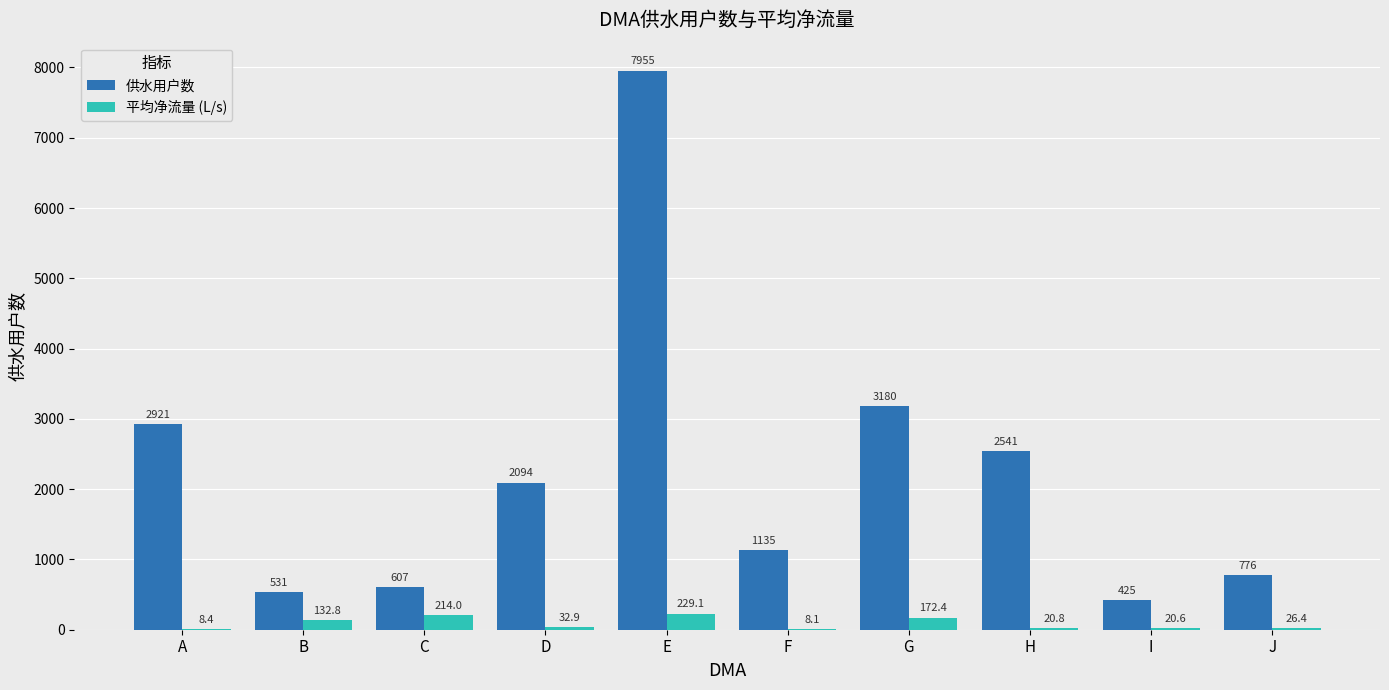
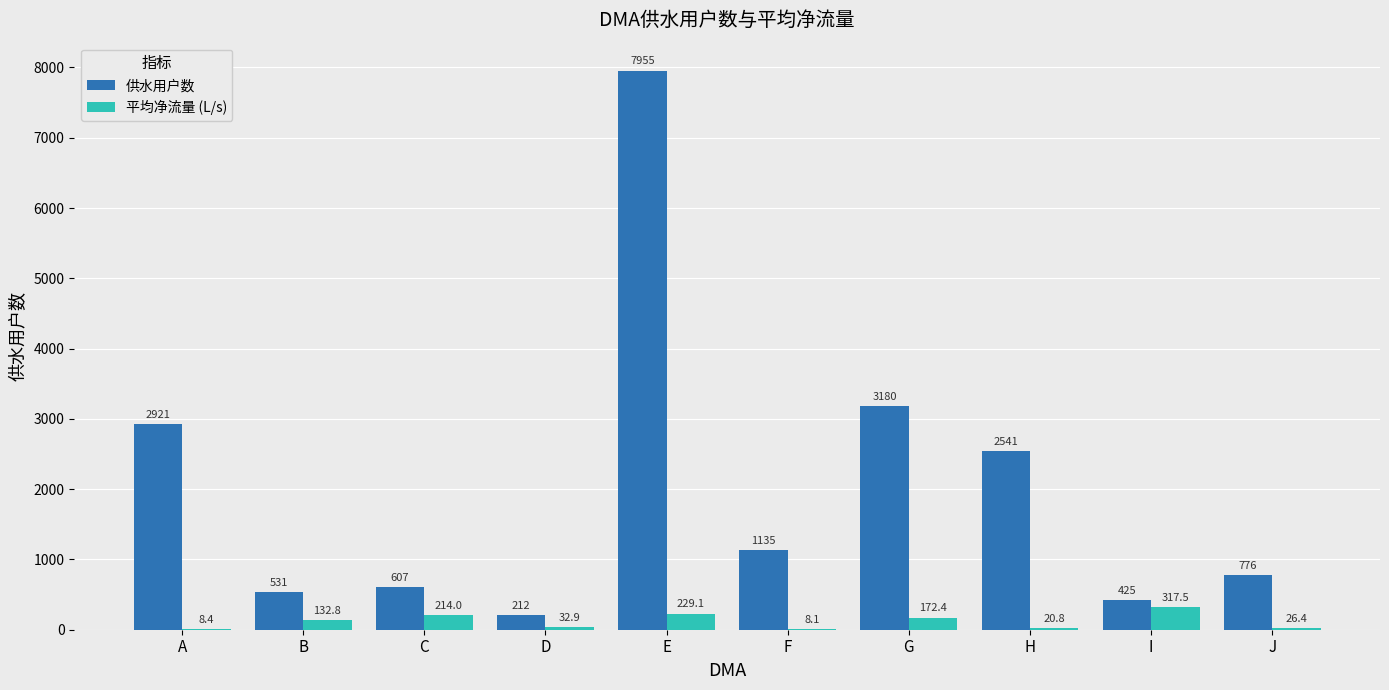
  {
    "供水用户数": {
      "A": 2921,
      "B": 531,
      "C": 607,
-     "D": 2094,
+     "D": 212,
      "E": 7955,
      "F": 1135,
      "G": 3180,
      "H": 2541,
      "I": 425,
      "J": 776
    },
    "平均净流量 (L/s)": {
      "A": 8.4,
      "B": 132.8,
      "C": 214.0,
      "D": 32.9,
      "E": 229.1,
      "F": 8.1,
      "G": 172.4,
      "H": 20.8,
-     "I": 20.6,
+     "I": 317.5,
      "J": 26.4
    }
  }
